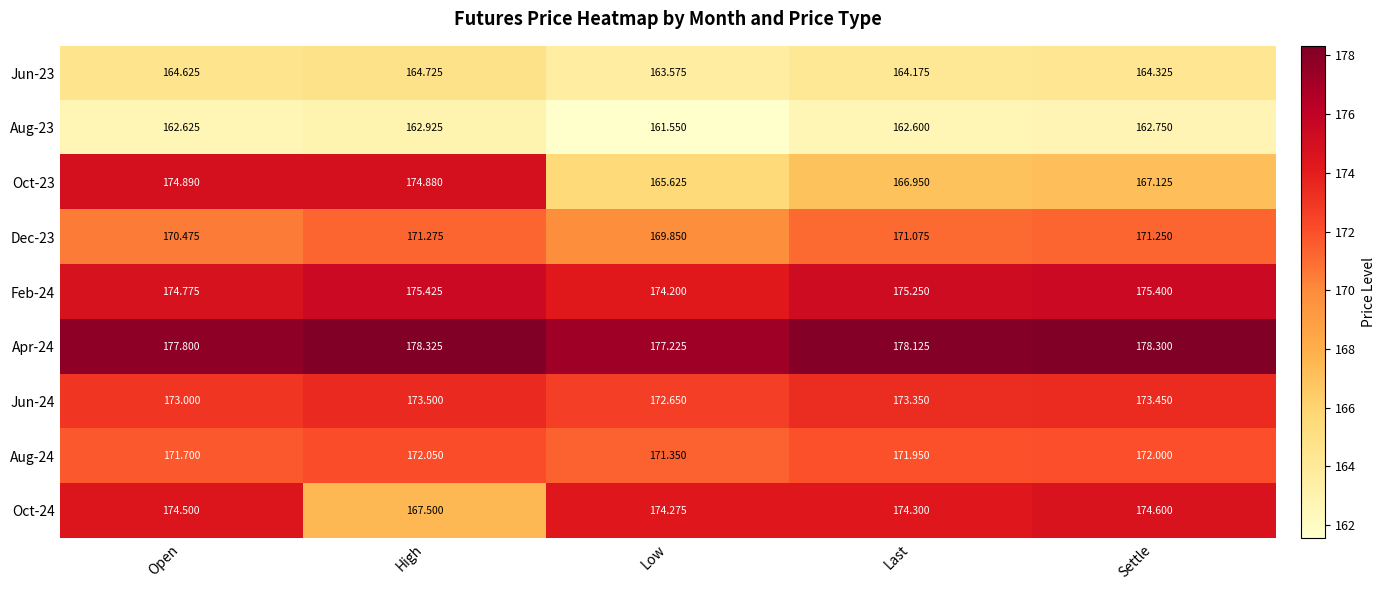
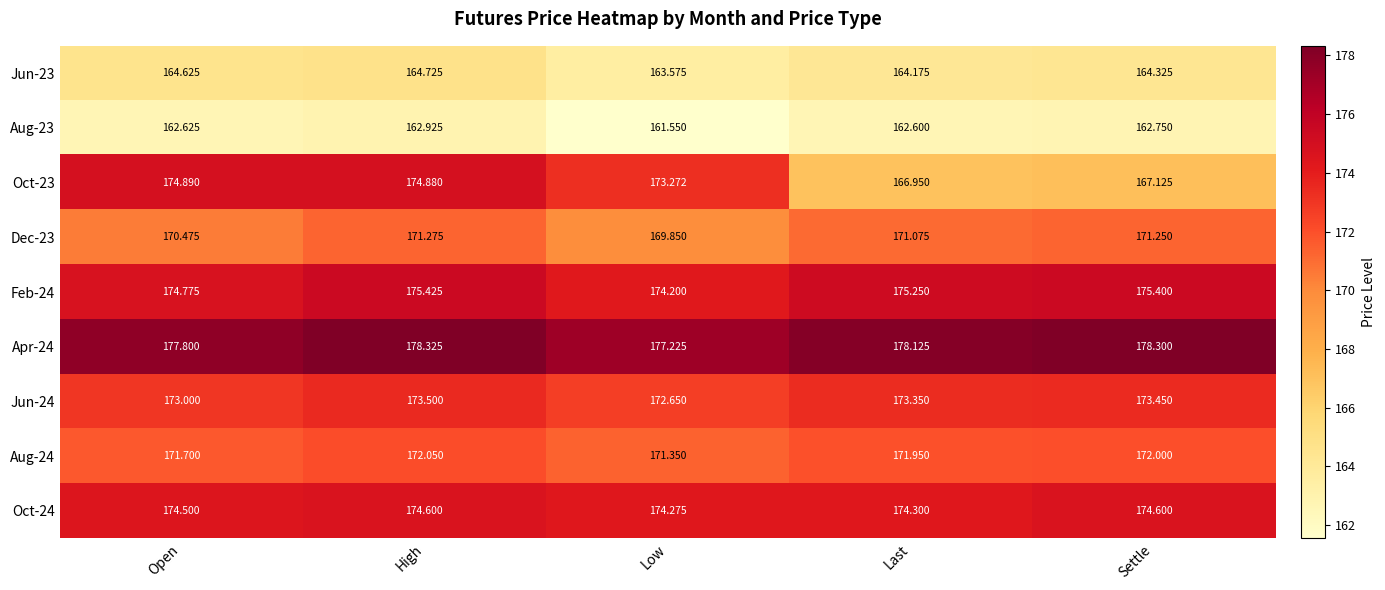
  {
    "Jun-23": {
      "Open": 164.625,
      "High": 164.725,
      "Low": 163.575,
      "Last": 164.175,
      "Settle": 164.325
    },
    "Aug-23": {
      "Open": 162.625,
      "High": 162.925,
      "Low": 161.550,
      "Last": 162.600,
      "Settle": 162.750
    },
    "Oct-23": {
      "Open": 174.890,
      "High": 174.880,
-     "Low": 165.625,
+     "Low": 173.272,
      "Last": 166.950,
      "Settle": 167.125
    },
    "Dec-23": {
      "Open": 170.475,
      "High": 171.275,
      "Low": 169.850,
      "Last": 171.075,
      "Settle": 171.250
    },
    "Feb-24": {
      "Open": 174.775,
      "High": 175.425,
      "Low": 174.200,
      "Last": 175.250,
      "Settle": 175.400
    },
    "Apr-24": {
      "Open": 177.800,
      "High": 178.325,
      "Low": 177.225,
      "Last": 178.125,
      "Settle": 178.300
    },
    "Jun-24": {
      "Open": 173.000,
      "High": 173.500,
      "Low": 172.650,
      "Last": 173.350,
      "Settle": 173.450
    },
    "Aug-24": {
      "Open": 171.700,
      "High": 172.050,
      "Low": 171.350,
      "Last": 171.950,
      "Settle": 172.000
    },
    "Oct-24": {
      "Open": 174.500,
-     "High": 167.500,
+     "High": 174.600,
      "Low": 174.275,
      "Last": 174.300,
      "Settle": 174.600
    }
  }
